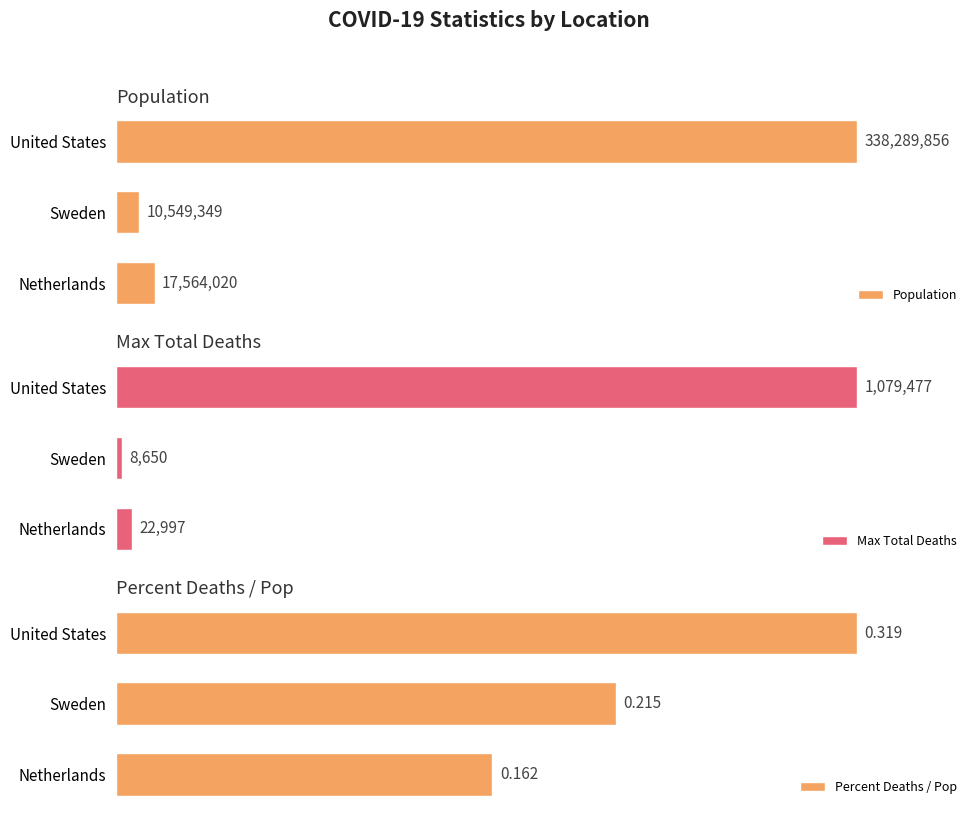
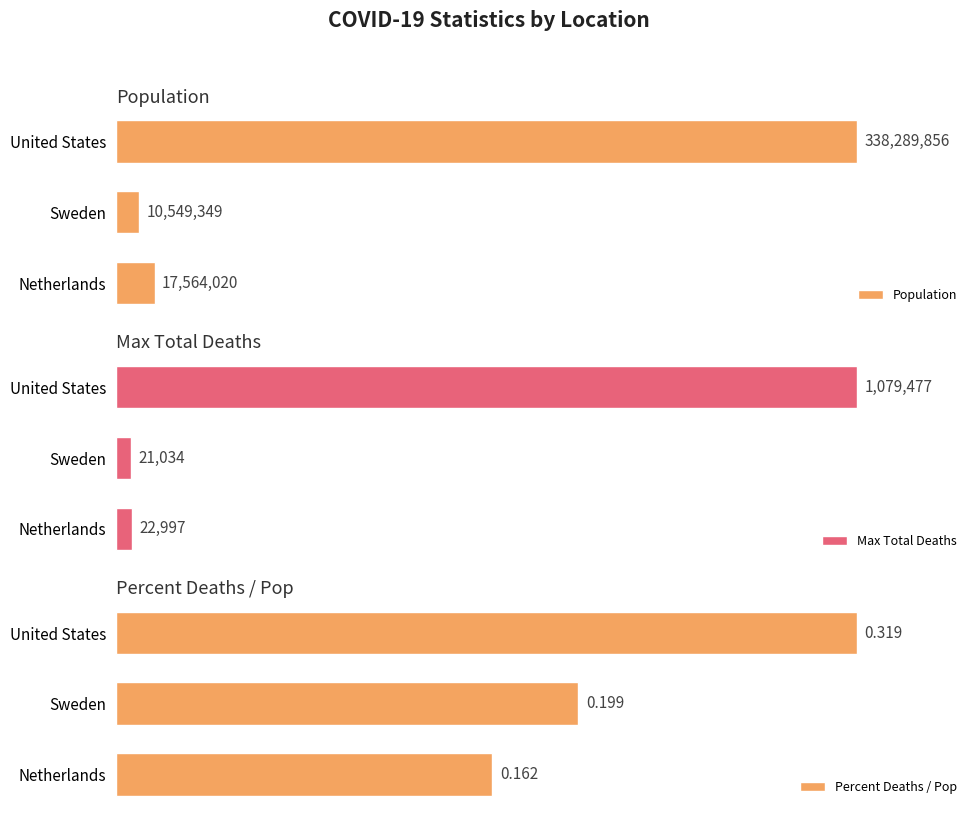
  {
    "Population": {
      "United States": "338,289,856",
      "Sweden": "10,549,349",
      "Netherlands": "17,564,020"
    },
    "Max Total Deaths": {
      "United States": "1,079,477",
-     "Sweden": "8,650",
+     "Sweden": "21,034",
      "Netherlands": "22,997"
    },
    "Percent Deaths / Pop": {
      "United States": "0.319",
-     "Sweden": "0.215",
+     "Sweden": "0.199",
      "Netherlands": "0.162"
    }
  }
